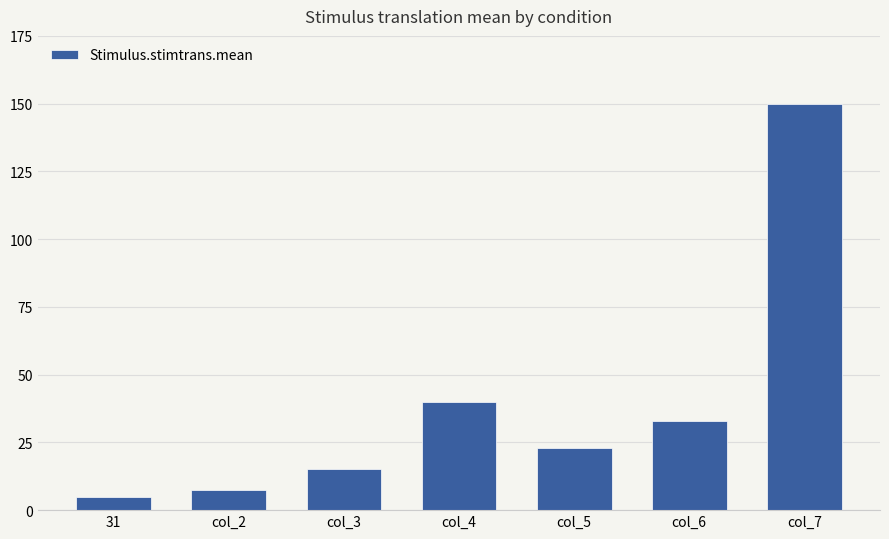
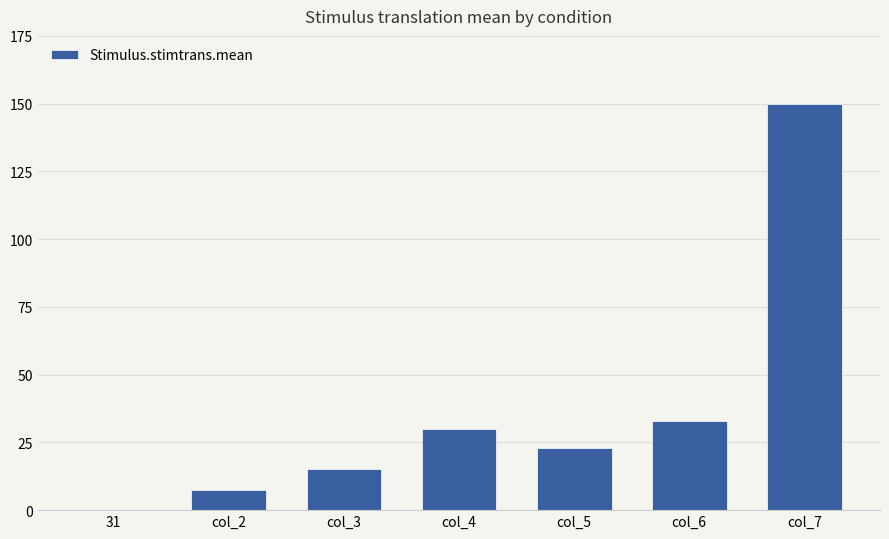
  {
-   "31": 5,
+   "31": 0,
    "col_2": 8,
    "col_3": 15,
-   "col_4": 40,
+   "col_4": 30,
    "col_5": 23,
    "col_6": 33,
    "col_7": 150
  }
